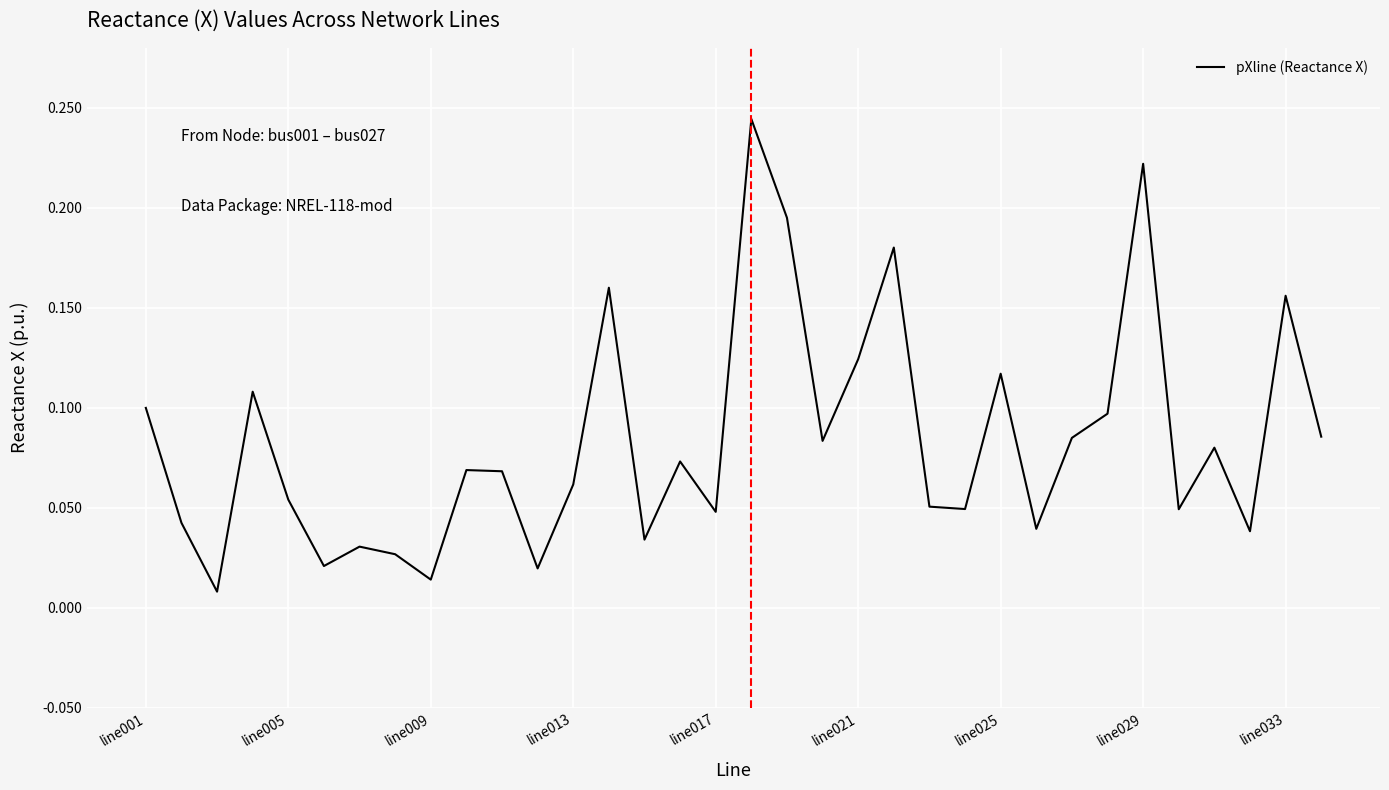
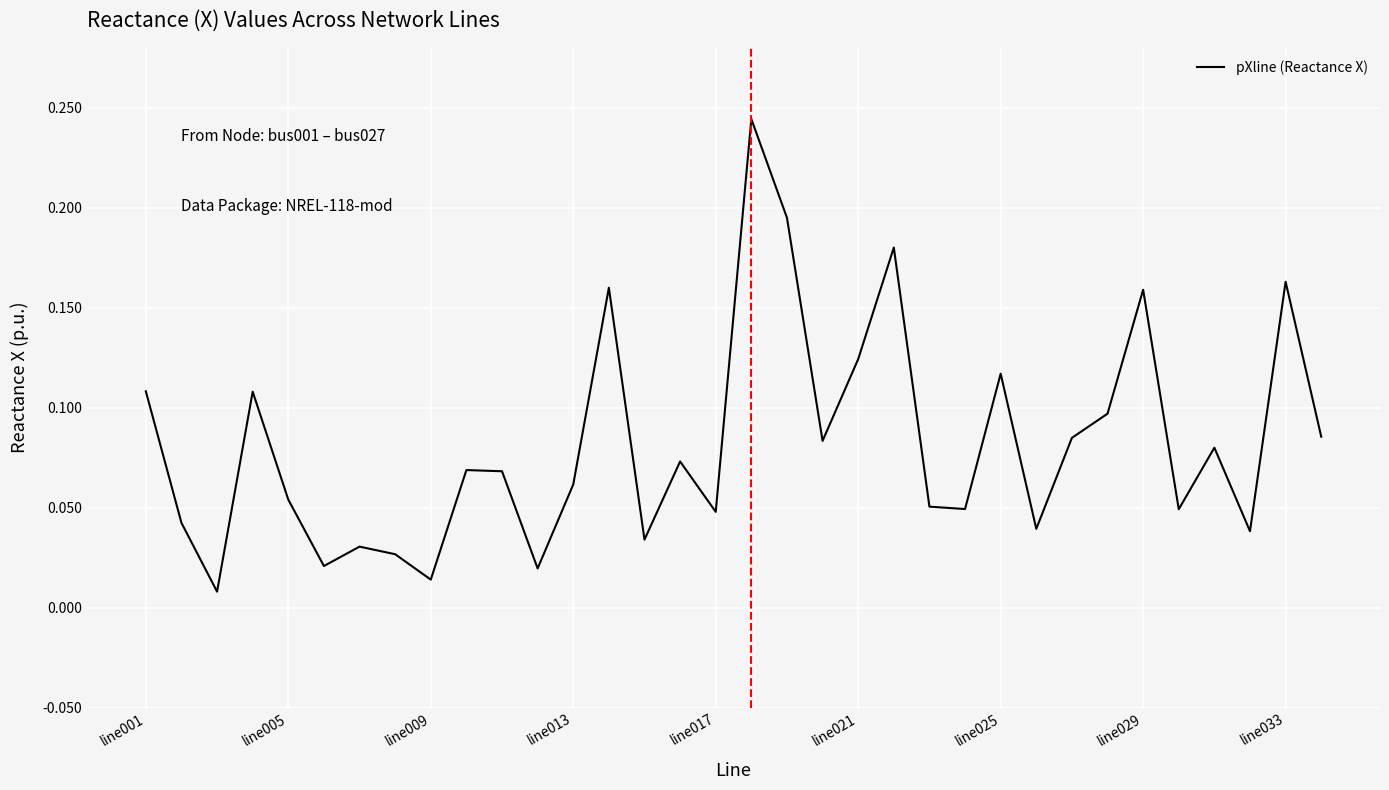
  {
-   "line001": 0.100,
+   "line001": 0.108,
    "line005": 0.054,
    "line009": 0.014,
    "line013": 0.062,
    "line017": 0.048,
    "line021": 0.124,
    "line025": 0.117,
-   "line029": 0.222,
-   "line033": 0.156
+   "line029": 0.159,
+   "line033": 0.163
  }
